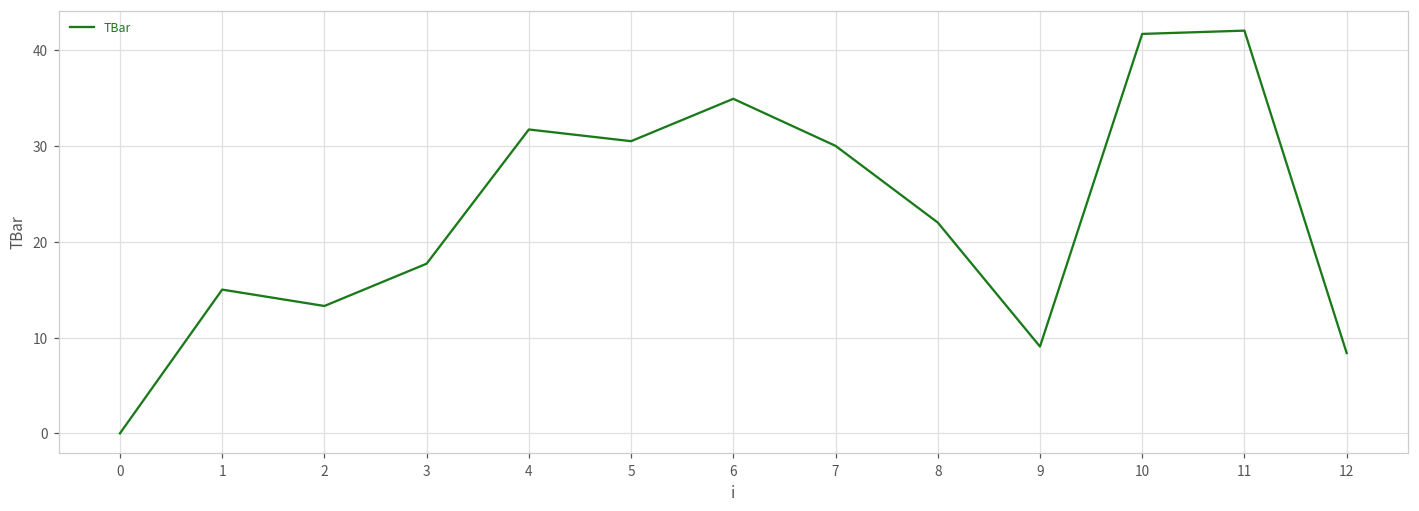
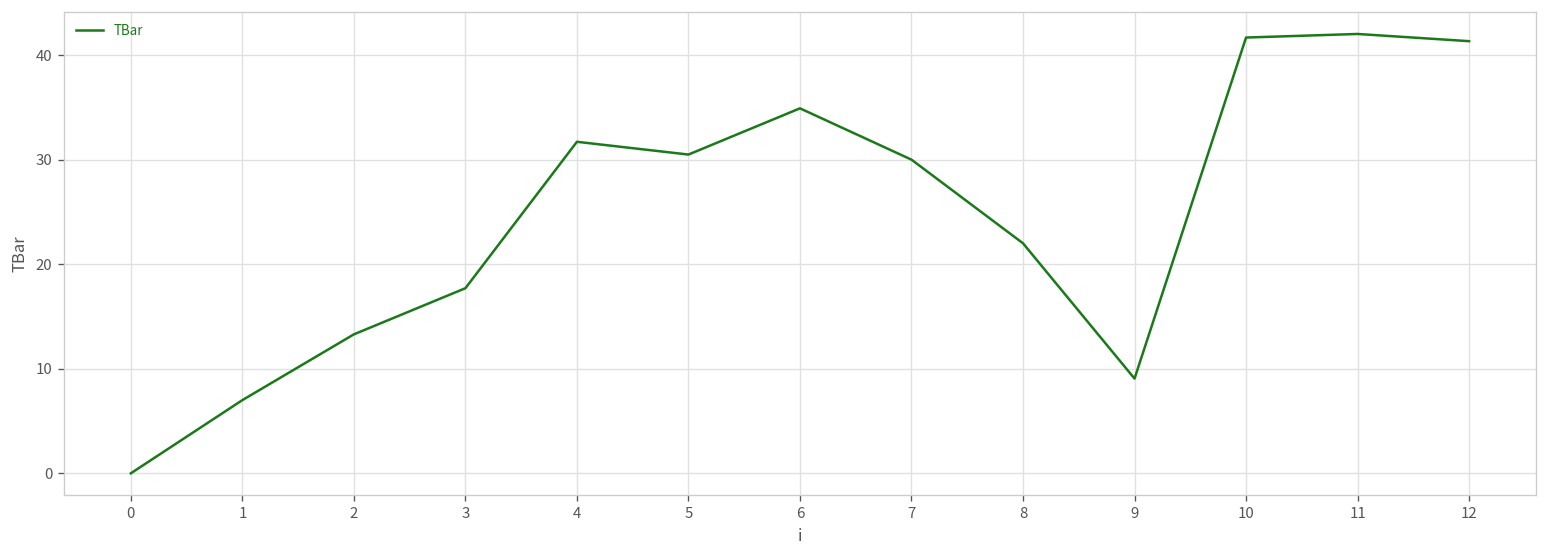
  {
    "0": 0,
-   "1": 15,
+   "1": 7,
    "2": 13,
    "3": 18,
    "4": 32,
    "5": 30,
    "6": 35,
    "7": 30,
    "8": 22,
    "9": 9,
    "10": 42,
    "11": 42,
-   "12": 8
+   "12": 41
  }
